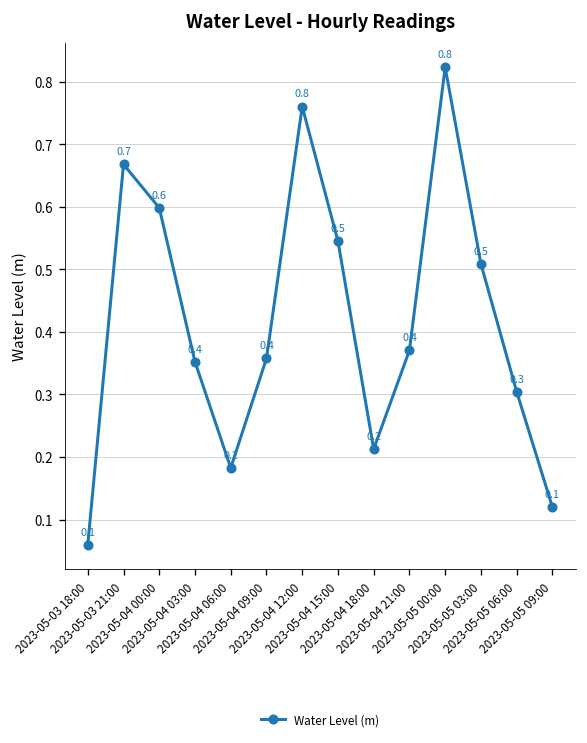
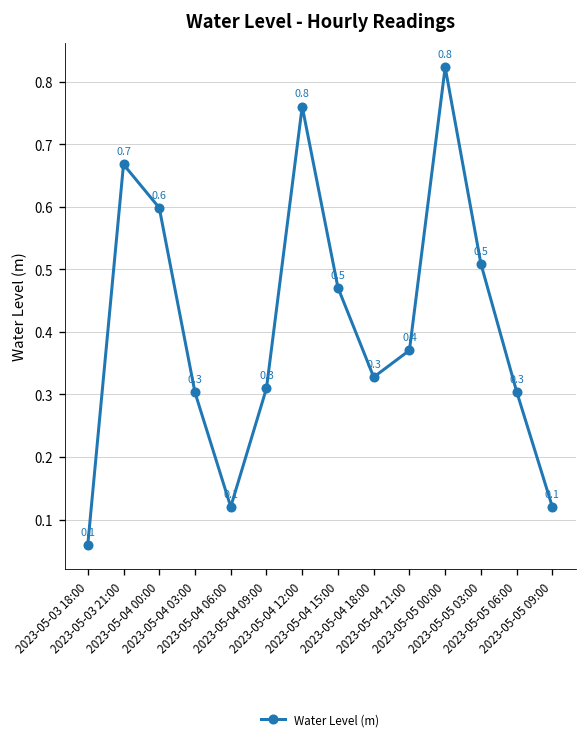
  {
    "2023-05-03 18:00": 0.1,
    "2023-05-03 21:00": 0.7,
    "2023-05-04 00:00": 0.6,
-   "2023-05-04 03:00": 0.4,
-   "2023-05-04 06:00": 0.2,
-   "2023-05-04 09:00": 0.4,
+   "2023-05-04 03:00": 0.3,
+   "2023-05-04 06:00": 0.1,
+   "2023-05-04 09:00": 0.3,
    "2023-05-04 12:00": 0.8,
-   "2023-05-04 15:00": 0.55,
-   "2023-05-04 18:00": 0.2,
+   "2023-05-04 15:00": 0.47,
+   "2023-05-04 18:00": 0.3,
    "2023-05-04 21:00": 0.4,
    "2023-05-05 00:00": 0.8,
    "2023-05-05 03:00": 0.5,
    "2023-05-05 06:00": 0.3,
    "2023-05-05 09:00": 0.1
  }
